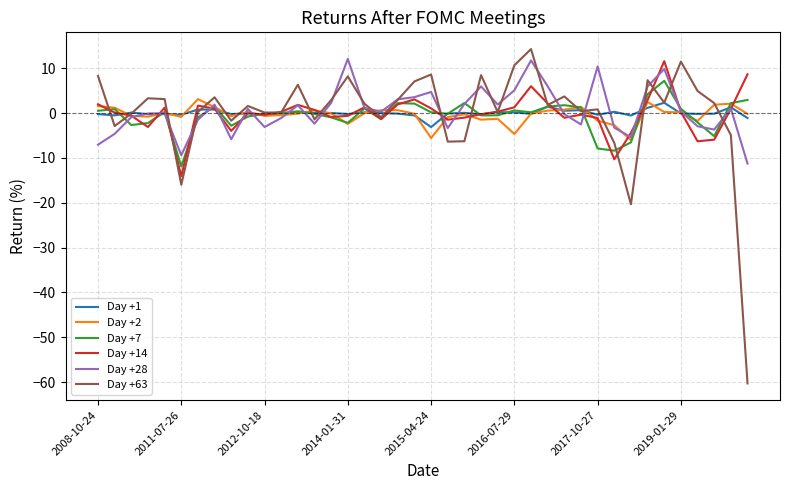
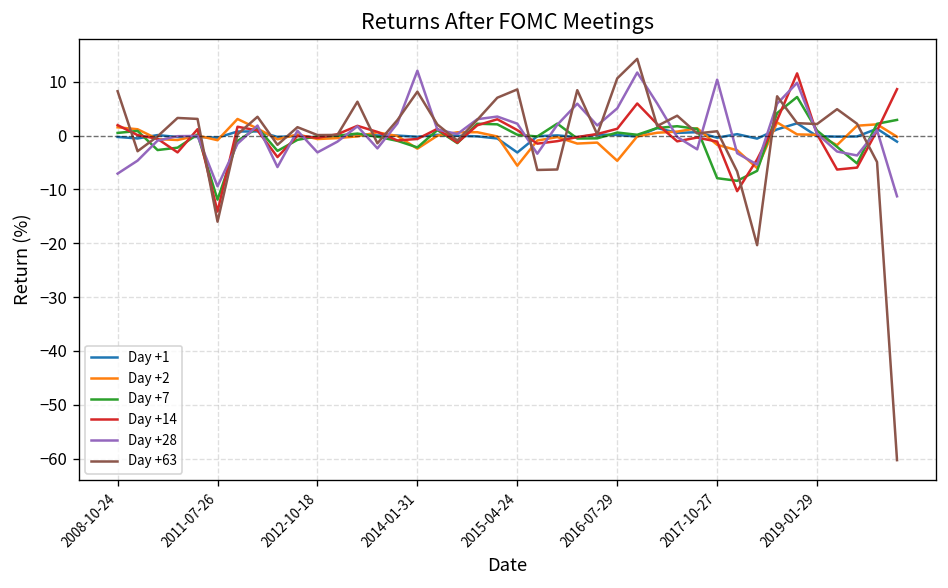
  {
    "Day +1": {
      "2008-10-24": 0,
      "2015-04-24": -3,
      "2017-10-27": 0
    },
    "Day +2": {
      "2015-04-24": -6,
      "2016-07-29": -5,
      "2017-10-27": -2
    },
    "Day +7": {
      "2008-10-24": 1,
      "2011-07-26": -12,
      "2015-04-24": 0,
      "2017-10-27": -8
    },
    "Day +14": {
      "2011-07-26": -14,
      "2015-04-24": 1,
      "2016-07-29": 1,
      "2017-10-27": -1
    },
    "Day +28": {
      "2008-10-24": -7,
      "2011-07-26": -9,
      "2012-10-18": -3,
      "2014-01-31": 12,
-     "2015-04-24": 5,
+     "2015-04-24": 2,
      "2016-07-29": 5,
      "2017-10-27": 10
    },
    "Day +63": {
      "2008-10-24": 8,
      "2011-07-26": -16,
      "2014-01-31": 8,
      "2015-04-24": 9,
      "2016-07-29": 11,
      "2017-10-27": 1,
-     "2019-01-29": 11
+     "2019-01-29": 2
    }
  }
